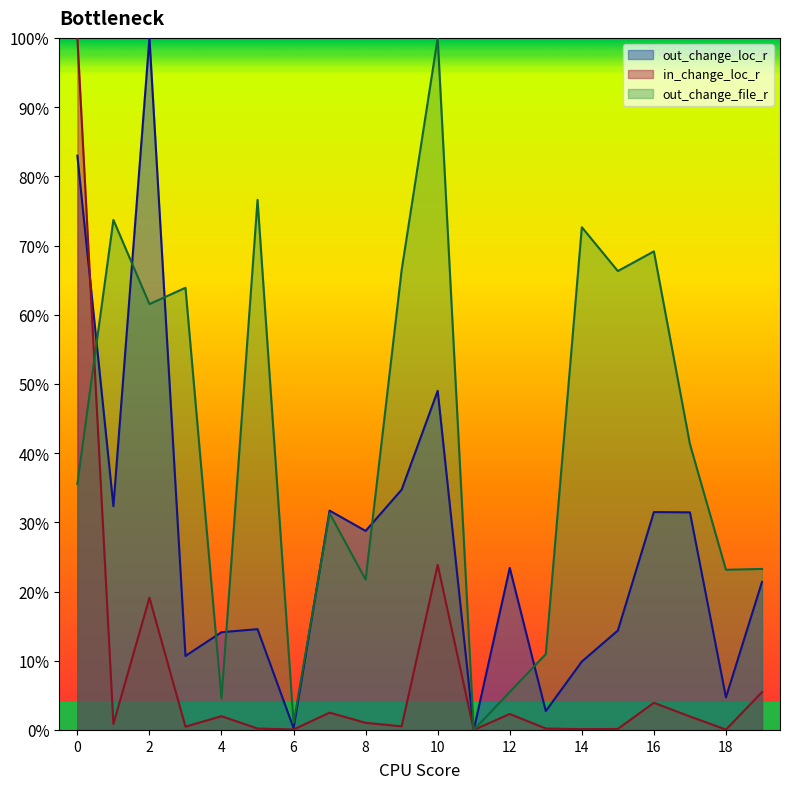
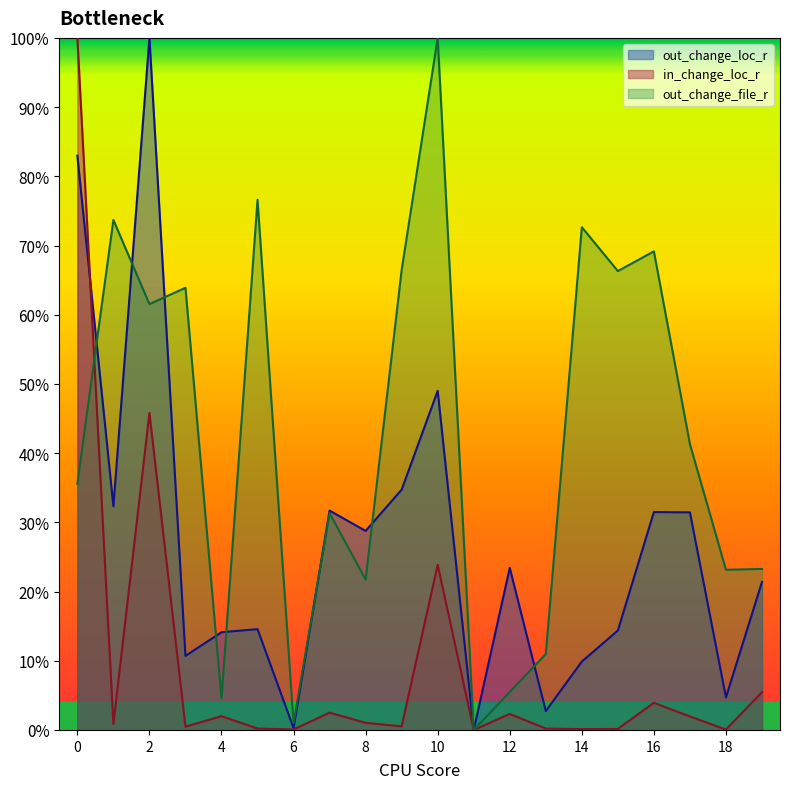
  {
    "out_change_loc_r": {
      "0": "83%",
      "2": "100%",
      "4": "14%",
      "8": "29%",
      "10": "49%",
      "12": "23%",
      "14": "10%",
      "16": "31%",
      "18": "5%"
    },
    "in_change_loc_r": {
      "0": "100%",
-     "2": "19%",
+     "2": "46%",
      "10": "24%"
    },
    "out_change_file_r": {
      "0": "36%",
      "2": "62%",
      "4": "5%",
      "8": "22%",
      "10": "100%",
      "12": "5%",
      "14": "73%",
      "16": "69%",
      "18": "23%"
    }
  }
